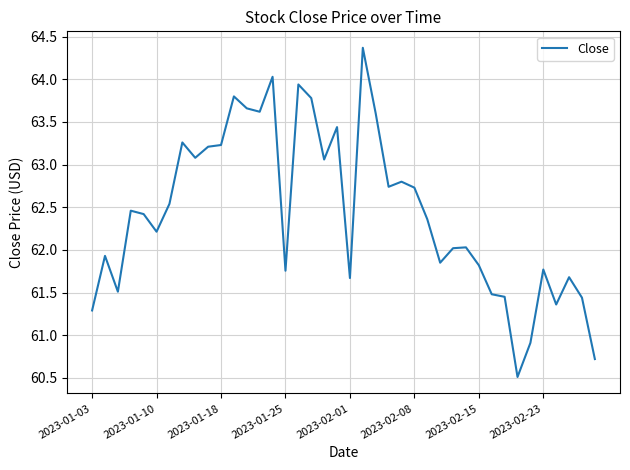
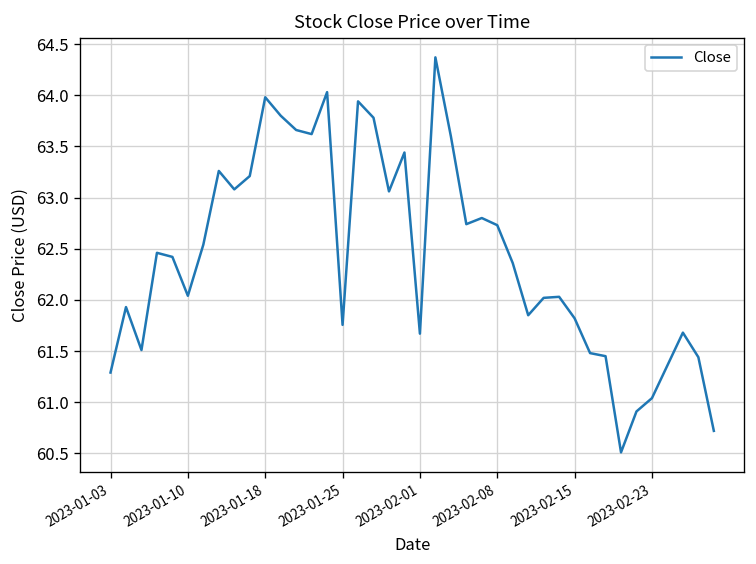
  {
    "2023-01-03": 61.3,
-   "2023-01-10": 62.2,
-   "2023-01-18": 63.2,
+   "2023-01-10": 62.0,
+   "2023-01-18": 64.0,
    "2023-01-25": 61.8,
    "2023-02-01": 61.7,
    "2023-02-08": 62.7,
    "2023-02-15": 61.8,
-   "2023-02-23": 61.8
+   "2023-02-23": 61.0
  }
